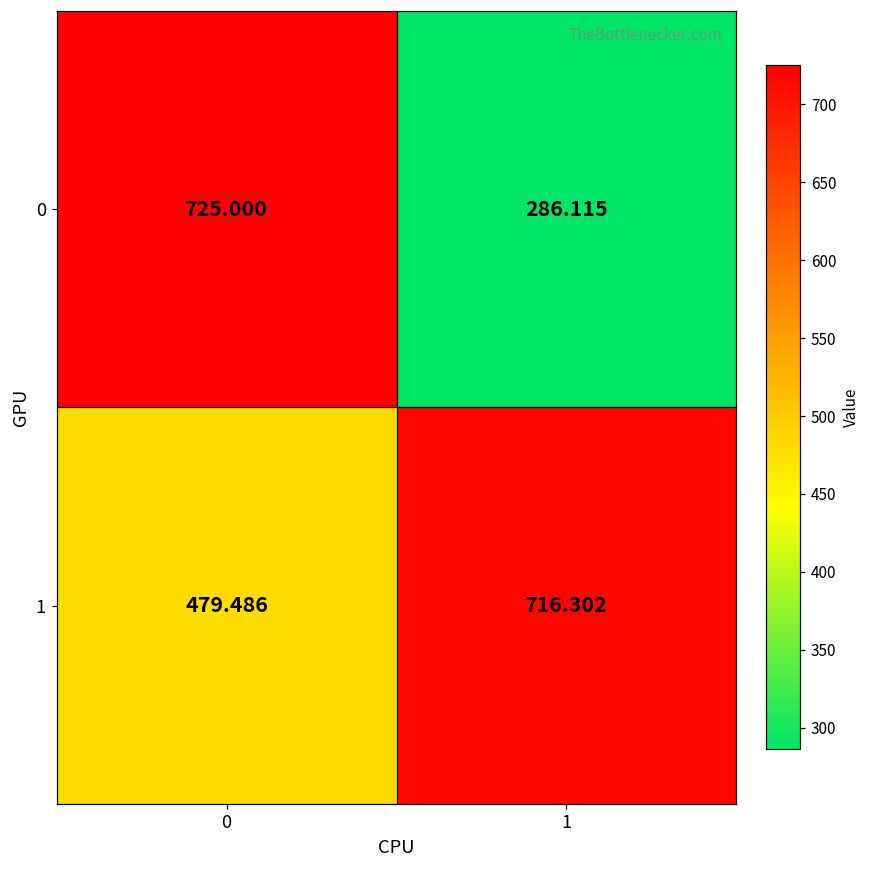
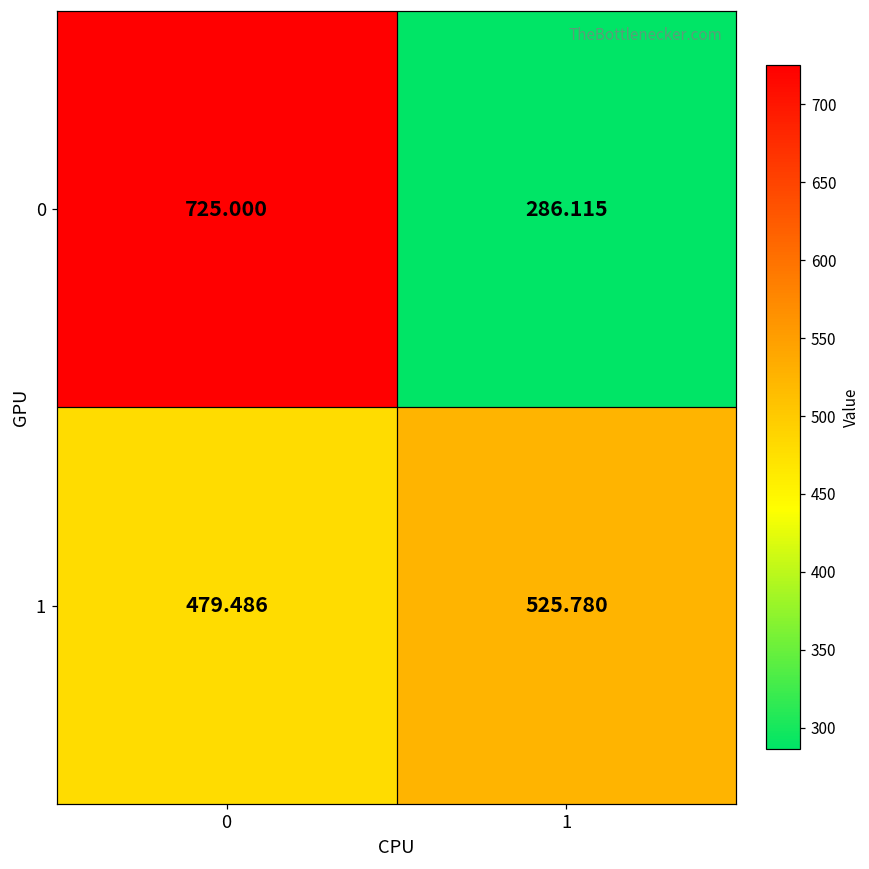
  {
    "0": {
      "0": 725.000
    },
    "1": {
      "0": 479.486,
-     "1": 716.302
+     "1": 525.780
    }
  }
